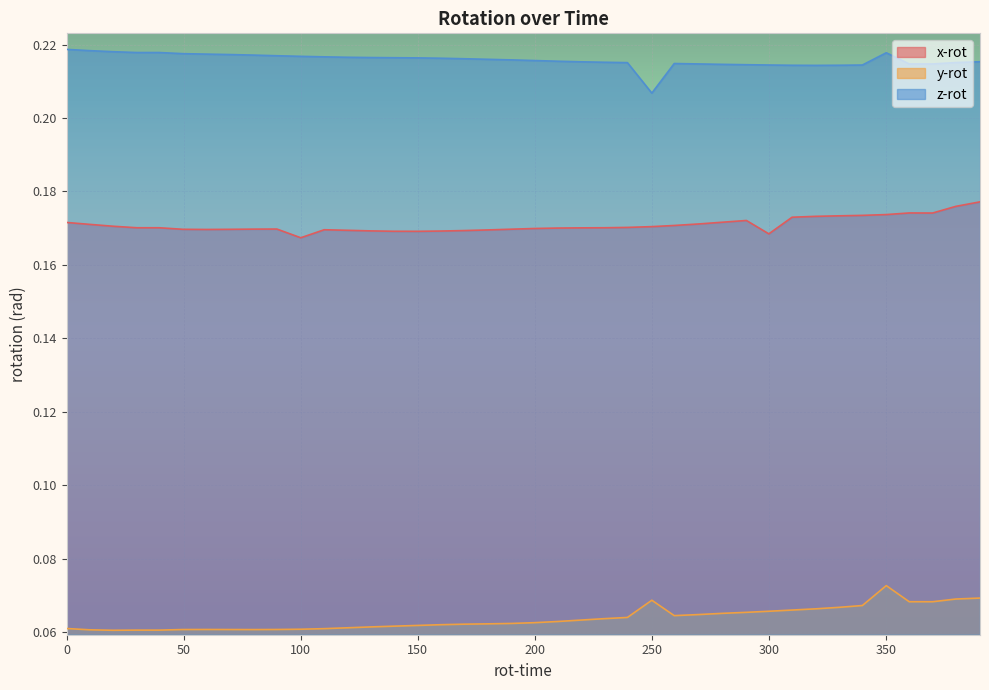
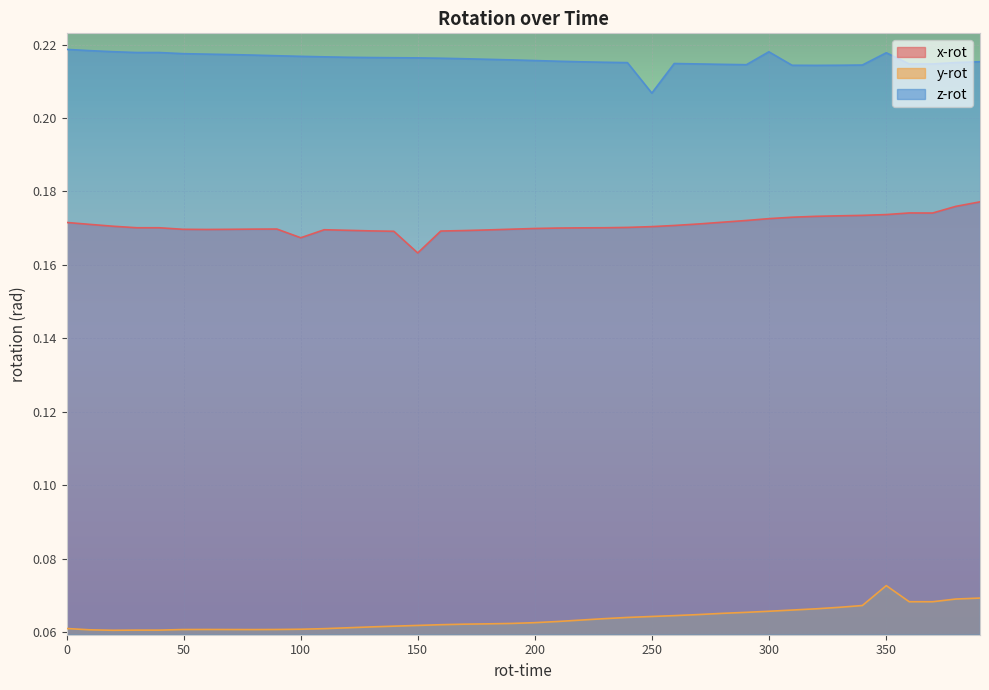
  {
    "x-rot": {
      "0": 0.172,
      "100": 0.167,
-     "150": 0.169,
+     "150": 0.163,
      "250": 0.170,
-     "300": 0.168,
+     "300": 0.173,
      "350": 0.174
    },
    "y-rot": {
      "0": 0.061,
      "100": 0.061,
      "150": 0.062,
-     "250": 0.069,
+     "250": 0.064,
      "300": 0.066,
      "350": 0.073
    },
    "z-rot": {
      "0": 0.219,
      "100": 0.217,
      "150": 0.216,
      "250": 0.207,
-     "300": 0.214,
+     "300": 0.218,
      "350": 0.218
    }
  }
